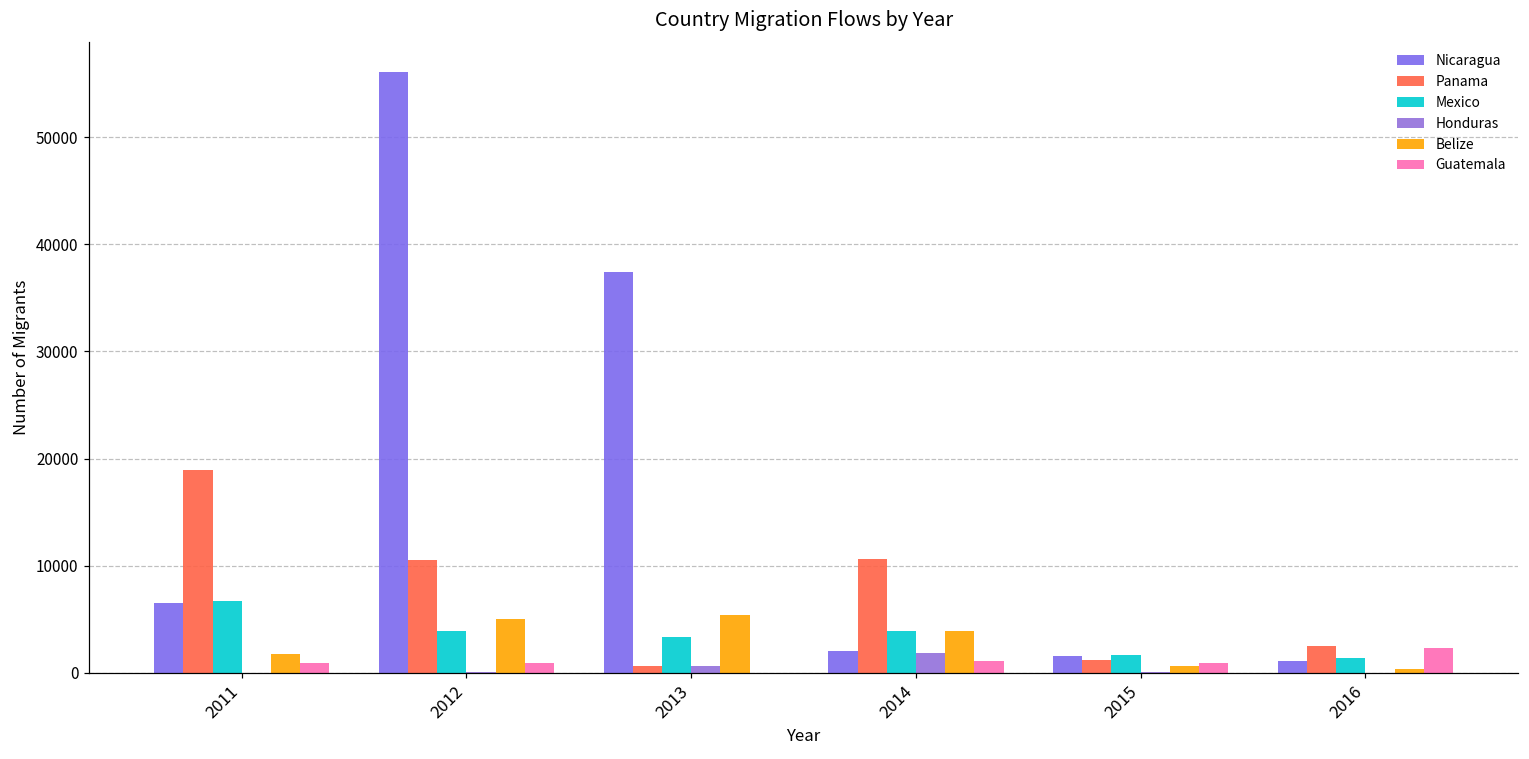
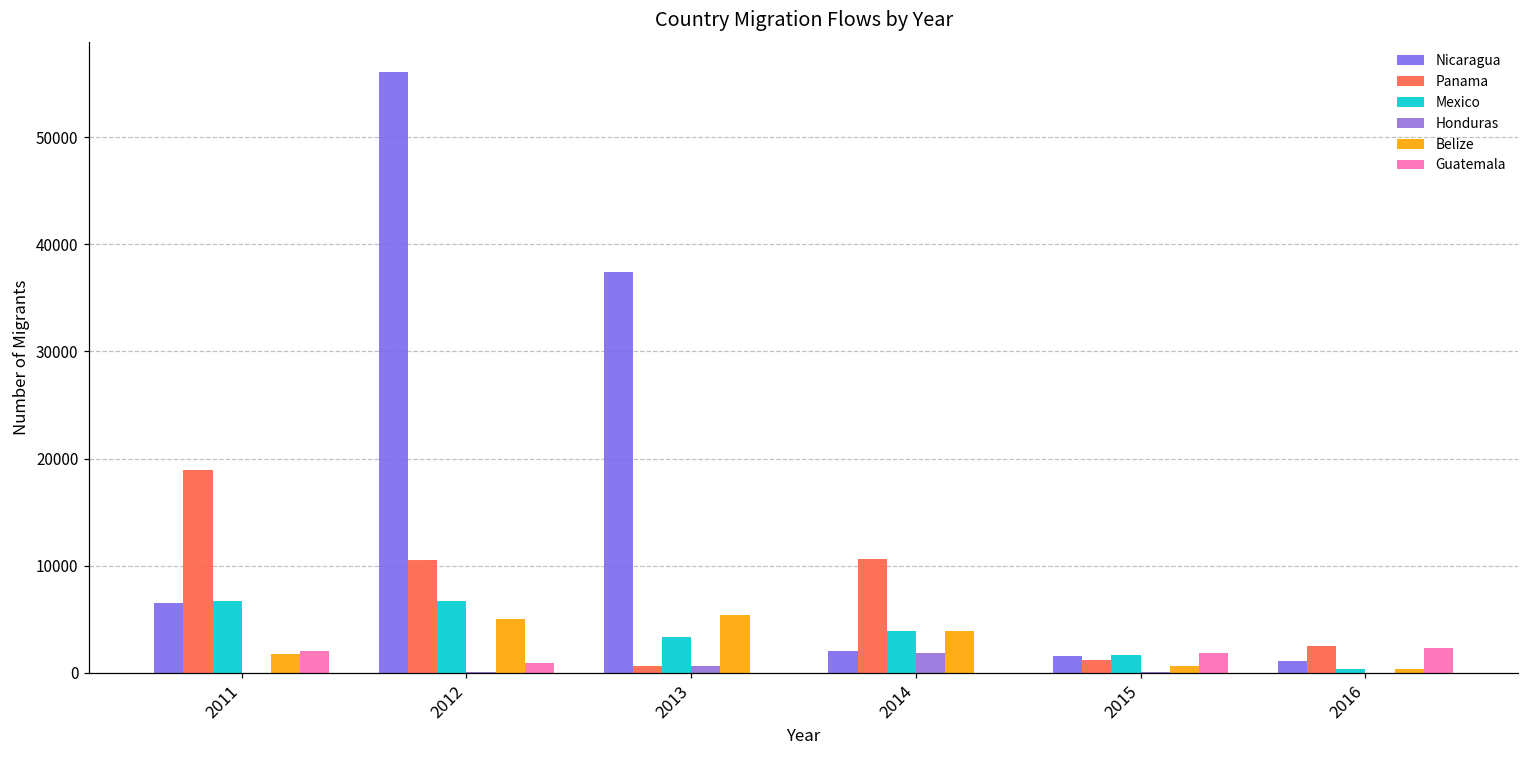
  {
    "Panama": {
      "2011": 19000,
      "2012": 11000,
      "2013": 1000,
      "2014": 11000,
      "2015": 1000,
      "2016": 3000
    },
    "Mexico": {
      "2011": 7000,
-     "2012": 4000,
+     "2012": 7000,
      "2013": 3000,
      "2014": 4000,
      "2015": 2000,
-     "2016": 1000
+     "2016": 0
    },
    "Belize": {
      "2011": 2000,
      "2012": 5000,
      "2013": 5000,
      "2014": 4000,
      "2015": 1000,
      "2016": 0
    },
    "Guatemala": {
-     "2011": 1000,
+     "2011": 2000,
      "2012": 1000,
-     "2014": 1000,
-     "2015": 1000,
+     "2014": 0,
+     "2015": 2000,
      "2016": 2000
    }
  }
